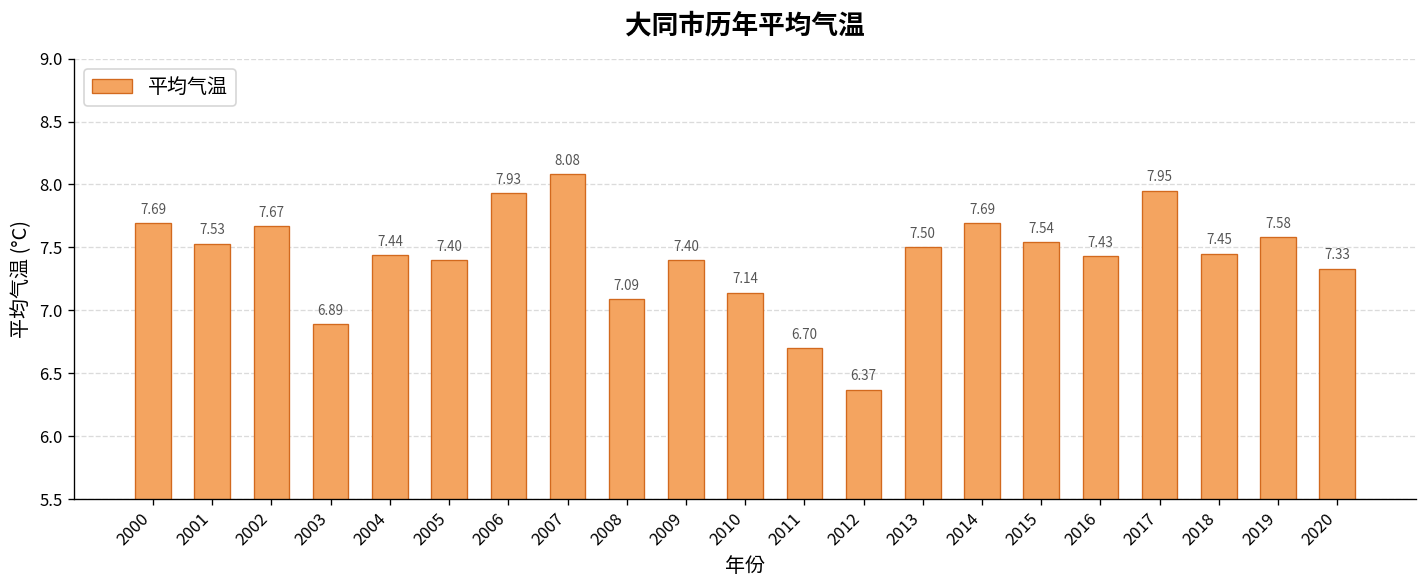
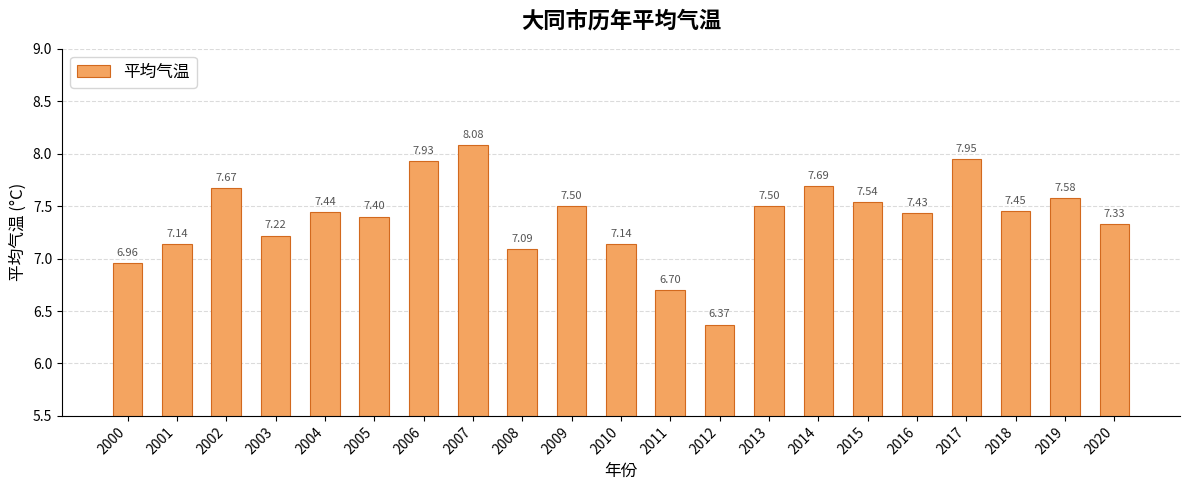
  {
-   "2000": 7.69,
-   "2001": 7.53,
+   "2000": 6.96,
+   "2001": 7.14,
    "2002": 7.67,
-   "2003": 6.89,
+   "2003": 7.22,
    "2004": 7.44,
    "2005": 7.40,
    "2006": 7.93,
    "2007": 8.08,
    "2008": 7.09,
-   "2009": 7.40,
+   "2009": 7.50,
    "2010": 7.14,
    "2011": 6.70,
    "2012": 6.37,
    "2013": 7.50,
    "2014": 7.69,
    "2015": 7.54,
    "2016": 7.43,
    "2017": 7.95,
    "2018": 7.45,
    "2019": 7.58,
    "2020": 7.33
  }
